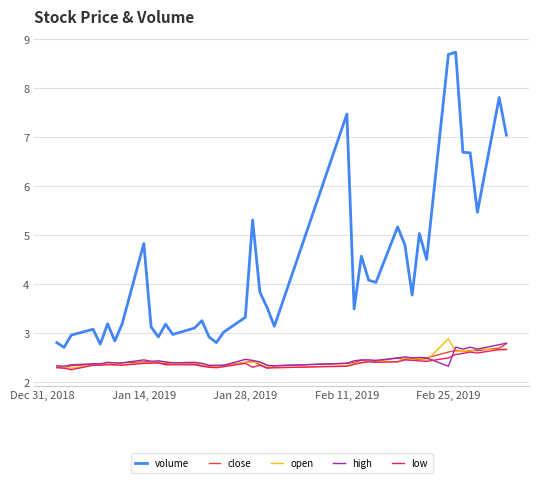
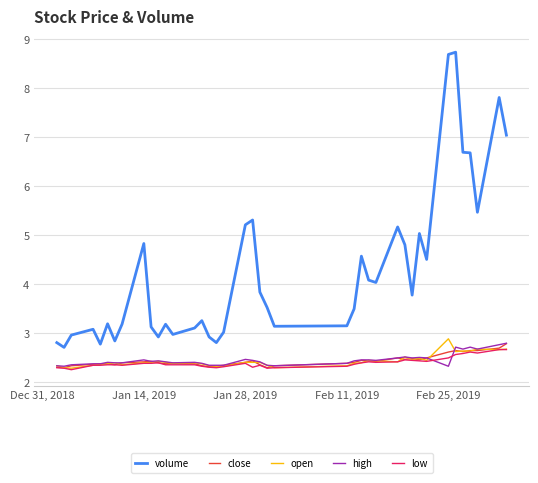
  {
    "volume": {
      "Jan 14, 2019": 4.8,
-     "Jan 28, 2019": 3.3,
-     "Feb 11, 2019": 7.5,
+     "Jan 28, 2019": 5.2,
+     "Feb 11, 2019": 3.2,
      "Feb 25, 2019": 8.7
    },
    "open": {
      "Feb 25, 2019": 2.9
    },
    "high": {
      "Jan 28, 2019": 2.5,
      "Feb 25, 2019": 2.3
    }
  }
